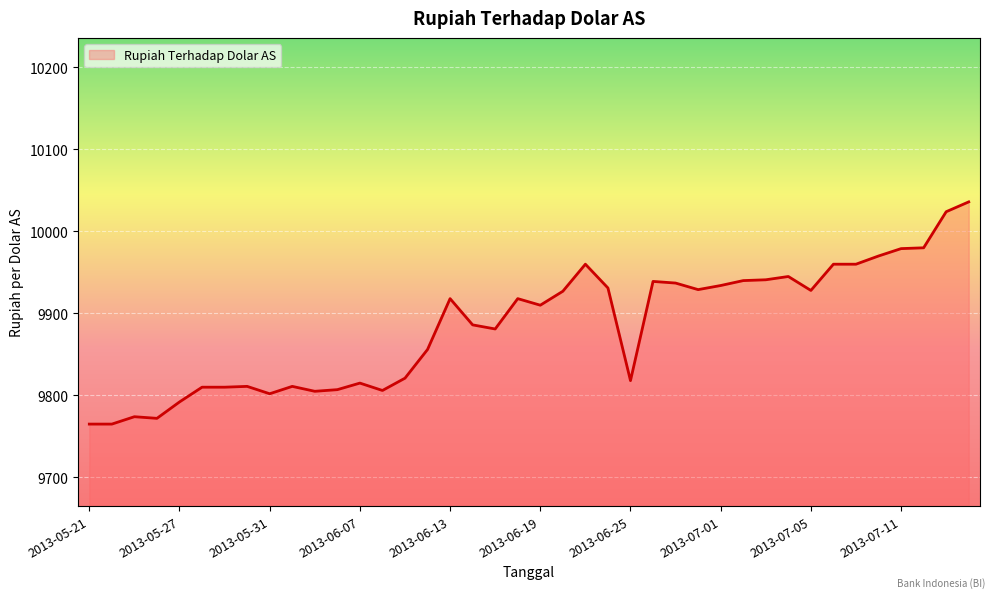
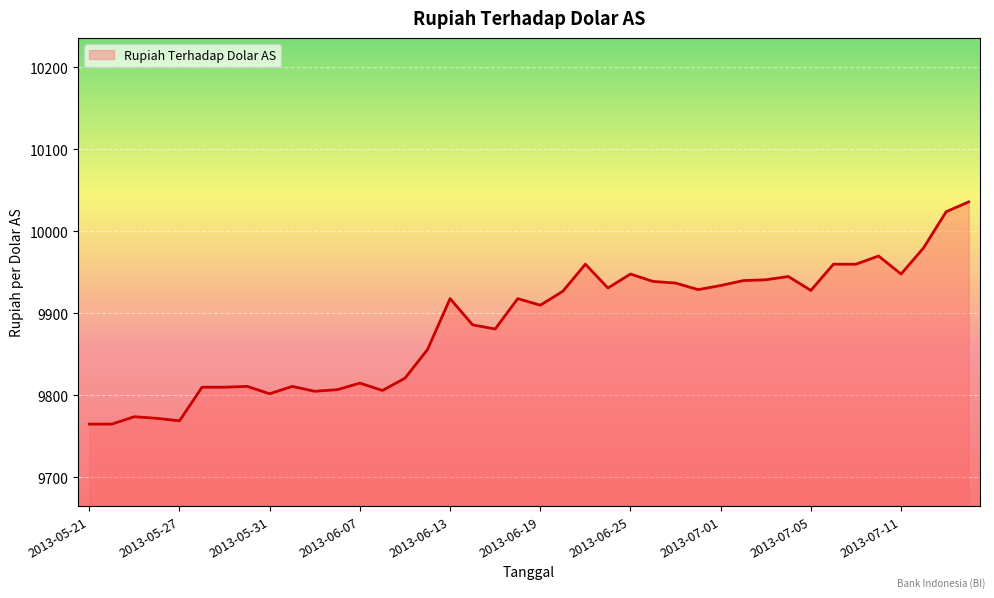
  {
    "2013-05-21": 9770,
-   "2013-05-27": 9790,
+   "2013-05-27": 9770,
    "2013-05-31": 9800,
    "2013-06-07": 9820,
    "2013-06-13": 9920,
    "2013-06-19": 9910,
-   "2013-06-25": 9820,
+   "2013-06-25": 9950,
    "2013-07-01": 9930,
    "2013-07-05": 9930,
-   "2013-07-11": 9980
+   "2013-07-11": 9950
  }
